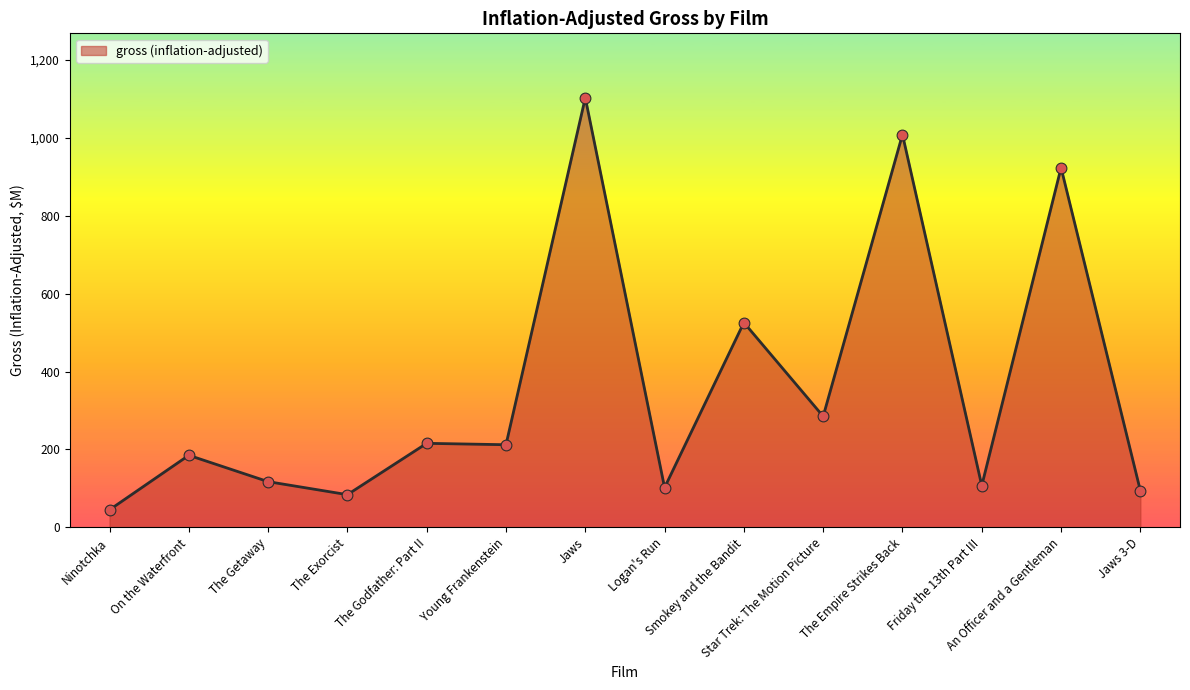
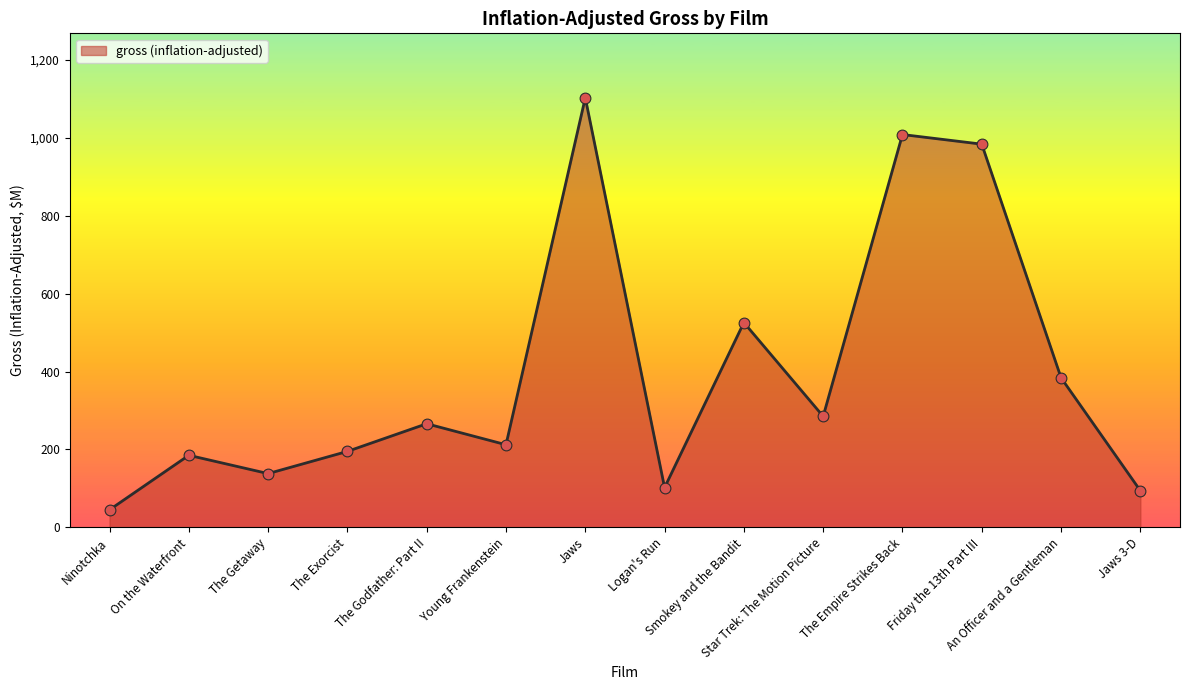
  {
    "Ninotchka": "50",
    "On the Waterfront": "190",
-   "The Getaway": "120",
-   "The Exorcist": "80",
-   "The Godfather: Part II": "220",
+   "The Getaway": "140",
+   "The Exorcist": "200",
+   "The Godfather: Part II": "270",
    "Young Frankenstein": "210",
    "Jaws": "1,100",
    "Logan's Run": "100",
    "Smokey and the Bandit": "530",
    "Star Trek: The Motion Picture": "290",
    "The Empire Strikes Back": "1,010",
-   "Friday the 13th Part III": "110",
-   "An Officer and a Gentleman": "920",
+   "Friday the 13th Part III": "980",
+   "An Officer and a Gentleman": "380",
    "Jaws 3-D": "90"
  }
